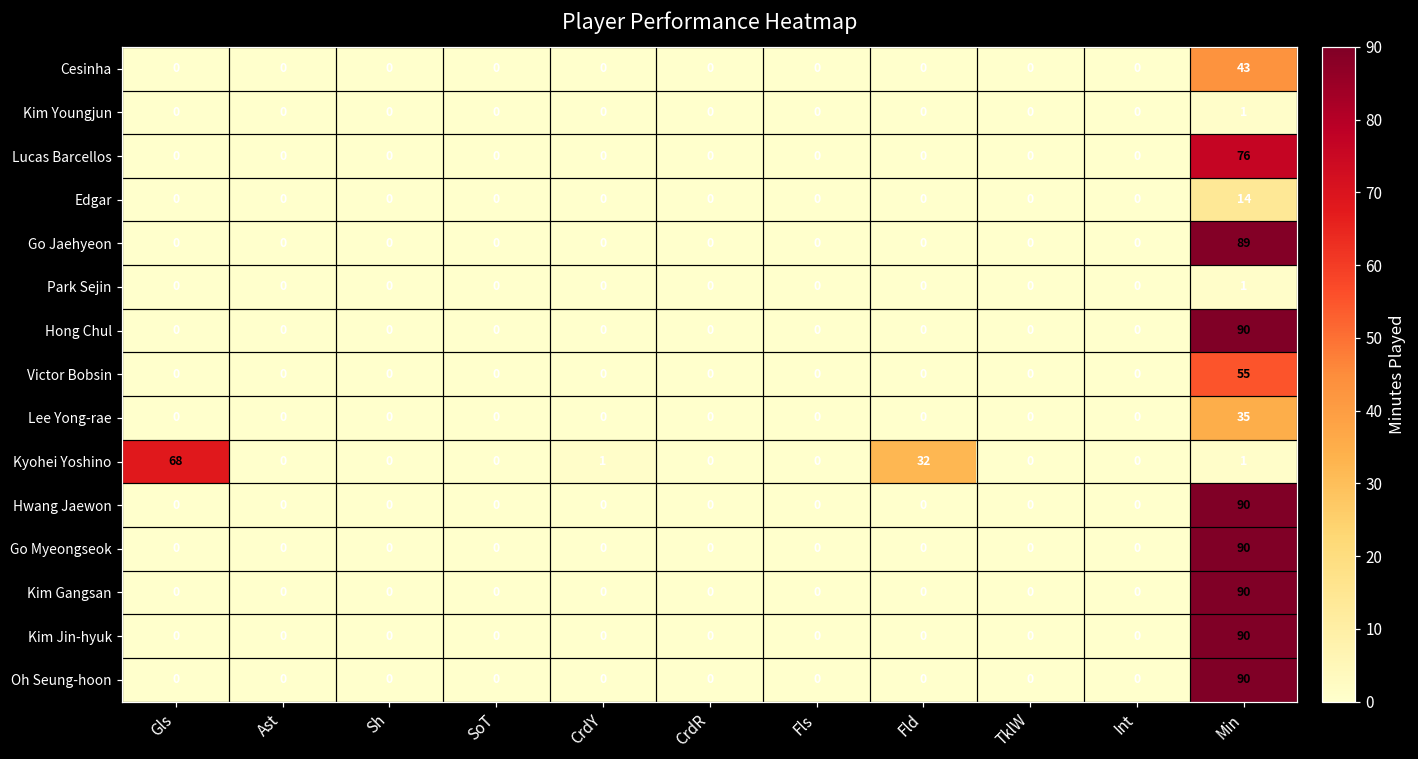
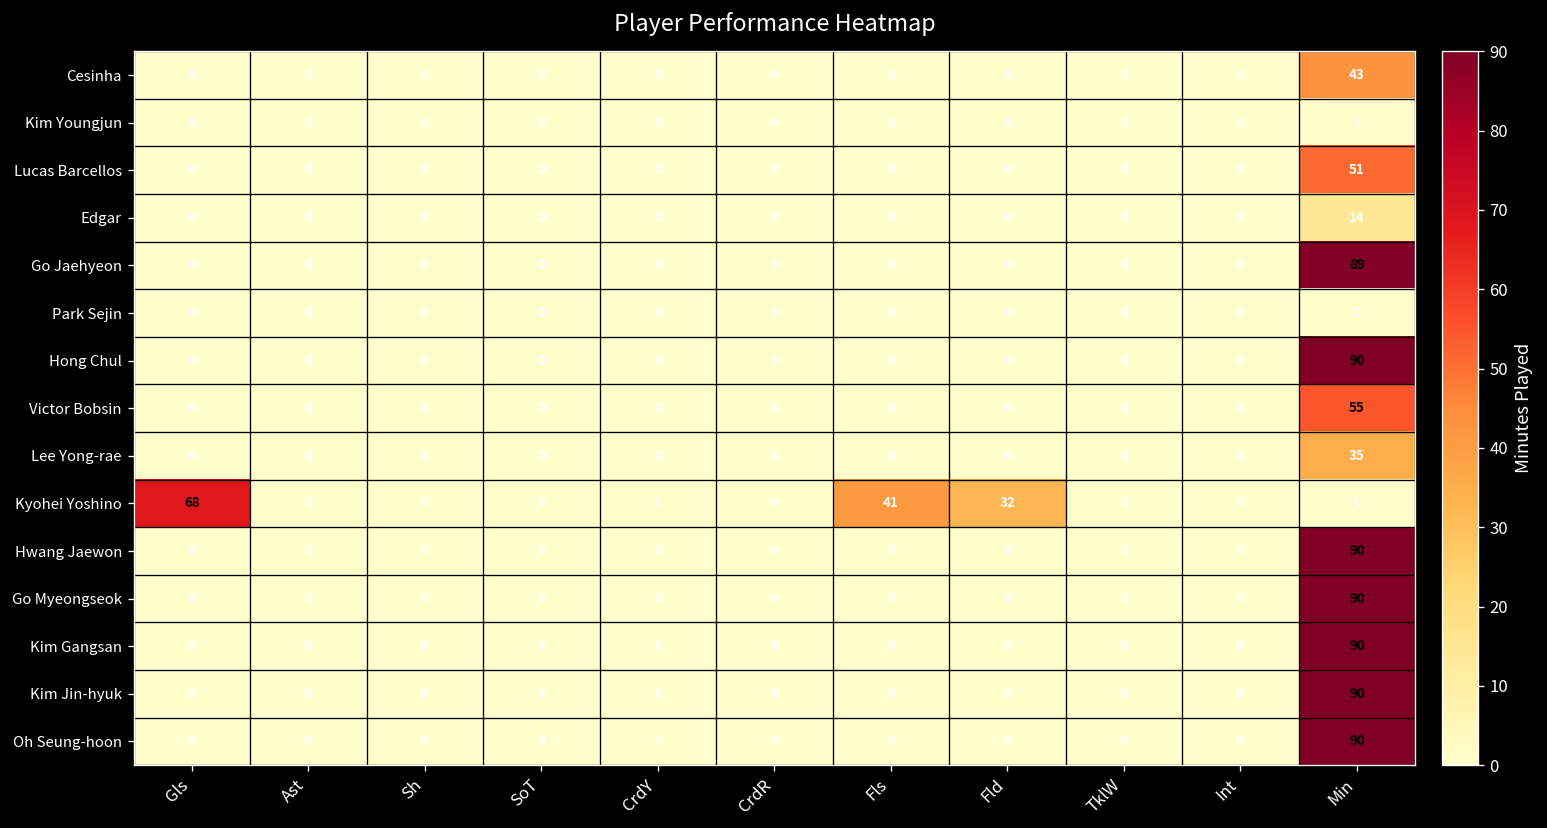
  {
    "Cesinha": {
      "Gls": 0,
      "Ast": 0,
      "Sh": 0,
      "SoT": 0,
      "CrdY": 0,
      "CrdR": 0,
      "Fls": 0,
      "Fld": 0,
      "TklW": 0,
      "Int": 0,
      "Min": 43
    },
    "Kim Youngjun": {
      "Gls": 0,
      "Ast": 0,
      "Sh": 0,
      "SoT": 0,
      "CrdY": 0,
      "CrdR": 0,
      "Fls": 0,
      "Fld": 0,
      "TklW": 0,
      "Int": 0,
      "Min": 1
    },
    "Lucas Barcellos": {
      "Gls": 0,
      "Ast": 0,
      "Sh": 0,
      "SoT": 0,
      "CrdY": 0,
      "CrdR": 0,
      "Fls": 0,
      "Fld": 0,
      "TklW": 0,
      "Int": 0,
-     "Min": 76
+     "Min": 51
    },
    "Edgar": {
      "Gls": 0,
      "Ast": 0,
      "Sh": 0,
      "SoT": 0,
      "CrdY": 0,
      "CrdR": 0,
      "Fls": 0,
      "Fld": 0,
      "TklW": 0,
      "Int": 0,
      "Min": 14
    },
    "Go Jaehyeon": {
      "Gls": 0,
      "Ast": 0,
      "Sh": 0,
      "SoT": 0,
      "CrdY": 0,
      "CrdR": 0,
      "Fls": 0,
      "Fld": 0,
      "TklW": 0,
      "Int": 0,
      "Min": 89
    },
    "Park Sejin": {
      "Gls": 0,
      "Ast": 0,
      "Sh": 0,
      "SoT": 0,
      "CrdY": 0,
      "CrdR": 0,
      "Fls": 0,
      "Fld": 0,
      "TklW": 0,
      "Int": 0,
      "Min": 1
    },
    "Hong Chul": {
      "Gls": 0,
      "Ast": 0,
      "Sh": 0,
      "SoT": 0,
      "CrdY": 0,
      "CrdR": 0,
      "Fls": 0,
      "Fld": 0,
      "TklW": 0,
      "Int": 0,
      "Min": 90
    },
    "Victor Bobsin": {
      "Gls": 0,
      "Ast": 0,
      "Sh": 0,
      "SoT": 0,
      "CrdY": 0,
      "CrdR": 0,
      "Fls": 0,
      "Fld": 0,
      "TklW": 0,
      "Int": 0,
      "Min": 55
    },
    "Lee Yong-rae": {
      "Gls": 0,
      "Ast": 0,
      "Sh": 0,
      "SoT": 0,
      "CrdY": 0,
      "CrdR": 0,
      "Fls": 0,
      "Fld": 0,
      "TklW": 0,
      "Int": 0,
      "Min": 35
    },
    "Kyohei Yoshino": {
      "Gls": 68,
      "Ast": 0,
      "Sh": 0,
      "SoT": 0,
      "CrdY": 1,
      "CrdR": 0,
-     "Fls": 0,
+     "Fls": 41,
      "Fld": 32,
      "TklW": 0,
      "Int": 0,
      "Min": 1
    },
    "Hwang Jaewon": {
      "Gls": 0,
      "Ast": 0,
      "Sh": 0,
      "SoT": 0,
      "CrdY": 0,
      "CrdR": 0,
      "Fls": 0,
      "Fld": 0,
      "TklW": 0,
      "Int": 0,
      "Min": 90
    },
    "Go Myeongseok": {
      "Gls": 0,
      "Ast": 0,
      "Sh": 0,
      "SoT": 0,
      "CrdY": 0,
      "CrdR": 0,
      "Fls": 0,
      "Fld": 0,
      "TklW": 0,
      "Int": 0,
      "Min": 90
    },
    "Kim Gangsan": {
      "Gls": 0,
      "Ast": 0,
      "Sh": 0,
      "SoT": 0,
      "CrdY": 0,
      "CrdR": 0,
      "Fls": 0,
      "Fld": 0,
      "TklW": 0,
      "Int": 0,
      "Min": 90
    },
    "Kim Jin-hyuk": {
      "Gls": 0,
      "Ast": 0,
      "Sh": 0,
      "SoT": 0,
      "CrdY": 0,
      "CrdR": 0,
      "Fls": 0,
      "Fld": 0,
      "TklW": 0,
      "Int": 0,
      "Min": 90
    },
    "Oh Seung-hoon": {
      "Gls": 0,
      "Ast": 0,
      "Sh": 0,
      "SoT": 0,
      "CrdY": 0,
      "CrdR": 0,
      "Fls": 0,
      "Fld": 0,
      "TklW": 0,
      "Int": 0,
      "Min": 90
    }
  }
